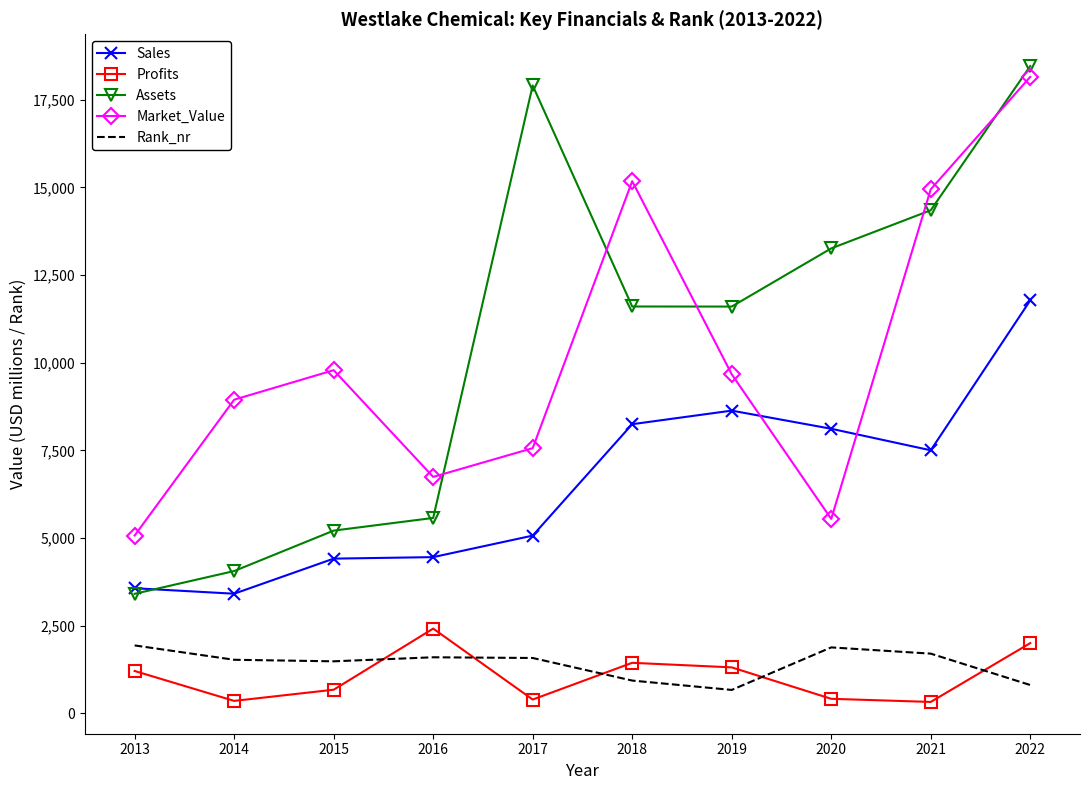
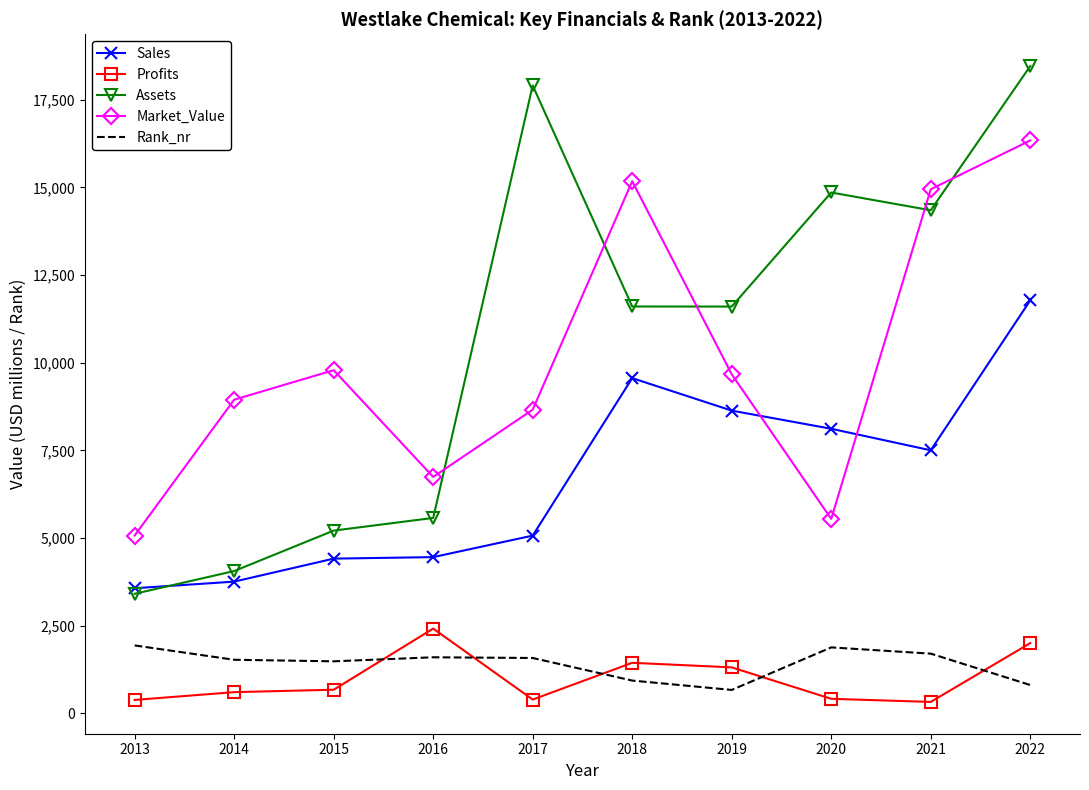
  {
    "Sales": {
      "2013": "3,600",
-     "2014": "3,400",
+     "2014": "3,800",
      "2015": "4,400",
      "2016": "4,500",
      "2017": "5,100",
-     "2018": "8,200",
+     "2018": "9,600",
      "2019": "8,600",
      "2020": "8,100",
      "2021": "7,500",
      "2022": "11,800"
    },
    "Profits": {
-     "2013": "1,200",
-     "2014": "400",
+     "2013": "400",
+     "2014": "600",
      "2015": "700",
      "2016": "2,400",
      "2017": "400",
      "2018": "1,400",
      "2019": "1,300",
      "2020": "400",
      "2021": "300",
      "2022": "2,000"
    },
    "Assets": {
      "2013": "3,400",
      "2014": "4,100",
      "2015": "5,200",
      "2016": "5,600",
      "2017": "17,900",
      "2018": "11,600",
      "2019": "11,600",
-     "2020": "13,300",
+     "2020": "14,900",
      "2021": "14,300",
      "2022": "18,500"
    },
    "Market_Value": {
      "2013": "5,100",
      "2014": "8,900",
      "2015": "9,800",
      "2016": "6,700",
-     "2017": "7,600",
+     "2017": "8,700",
      "2018": "15,200",
      "2019": "9,700",
      "2020": "5,500",
      "2021": "14,900",
-     "2022": "18,200"
+     "2022": "16,300"
    },
    "Rank_nr": {
      "2013": "1,900",
      "2014": "1,500",
      "2015": "1,500",
      "2016": "1,600",
      "2017": "1,600",
      "2018": "900",
      "2019": "700",
      "2020": "1,900",
      "2021": "1,700",
      "2022": "800"
    }
  }
